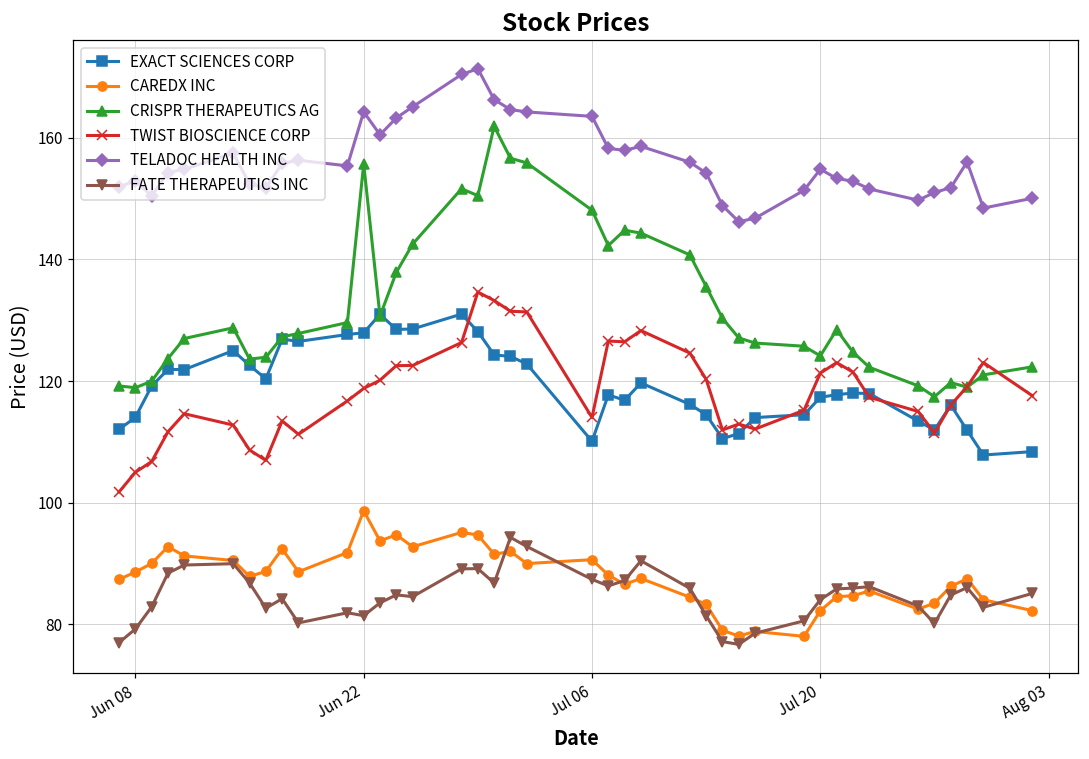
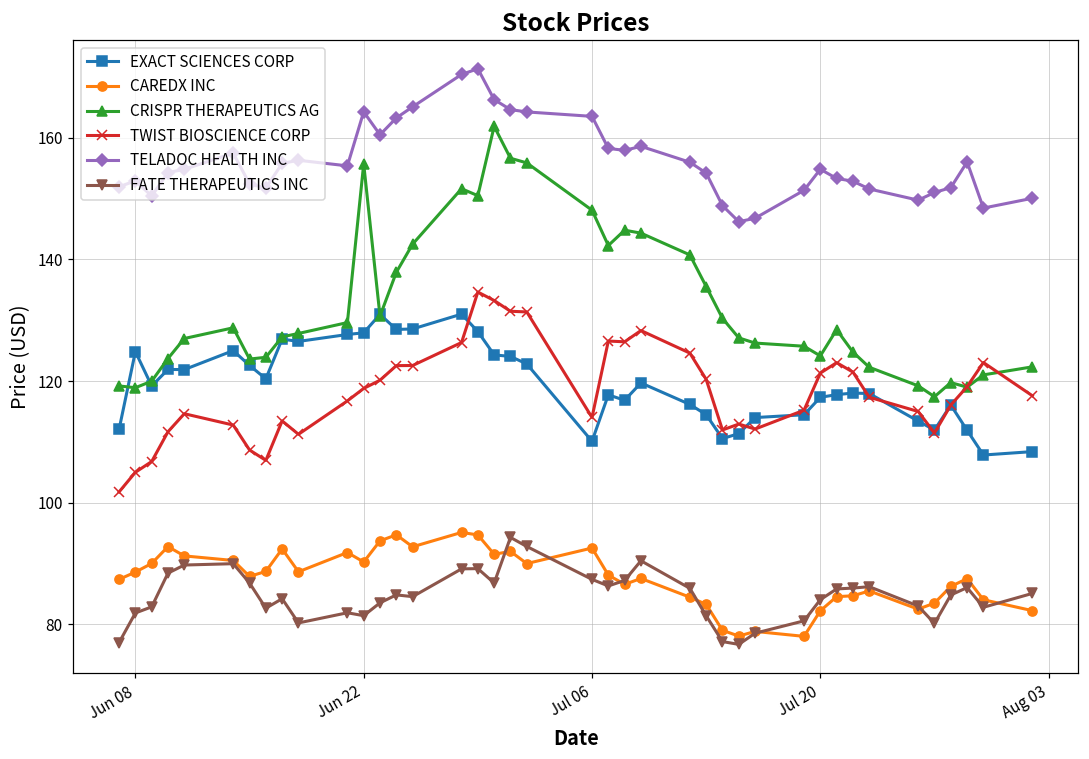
  {
    "EXACT SCIENCES CORP": {
-     "Jun 08": 114,
+     "Jun 08": 125,
      "Jun 22": 128,
      "Jul 06": 110,
      "Jul 20": 117
    },
    "CAREDX INC": {
      "Jun 08": 89,
-     "Jun 22": 99,
-     "Jul 06": 91,
+     "Jun 22": 90,
+     "Jul 06": 93,
      "Jul 20": 82
    },
    "CRISPR THERAPEUTICS AG": {
      "Jun 08": 119,
      "Jun 22": 156,
      "Jul 06": 148,
      "Jul 20": 124
    },
    "TWIST BIOSCIENCE CORP": {
      "Jun 08": 105,
      "Jun 22": 119,
      "Jul 06": 114,
      "Jul 20": 121
    },
    "TELADOC HEALTH INC": {
      "Jun 22": 164,
      "Jul 06": 164,
      "Jul 20": 155
    },
    "FATE THERAPEUTICS INC": {
-     "Jun 08": 79,
+     "Jun 08": 82,
      "Jun 22": 81,
      "Jul 06": 87,
      "Jul 20": 84
    }
  }
